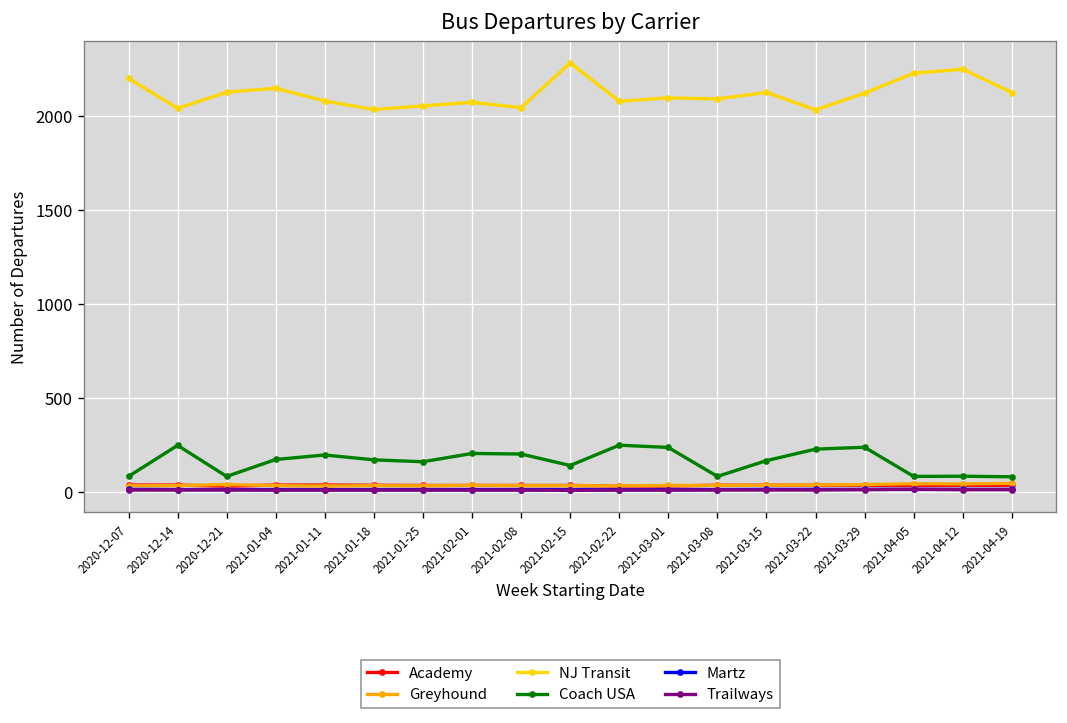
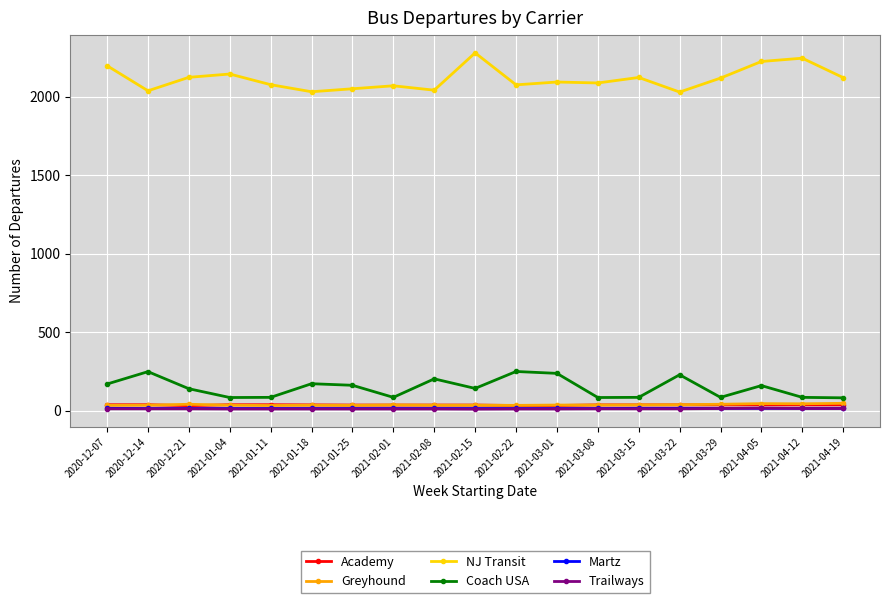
  {
    "Coach USA": {
-     "2020-12-07": 80,
+     "2020-12-07": 170,
      "2020-12-14": 250,
-     "2020-12-21": 80,
-     "2021-01-04": 170,
-     "2021-01-11": 200,
+     "2020-12-21": 140,
+     "2021-01-04": 80,
+     "2021-01-11": 80,
      "2021-01-18": 170,
      "2021-01-25": 160,
-     "2021-02-01": 210,
+     "2021-02-01": 80,
      "2021-02-08": 200,
      "2021-02-15": 140,
      "2021-02-22": 250,
      "2021-03-01": 240,
      "2021-03-08": 80,
-     "2021-03-15": 170,
+     "2021-03-15": 80,
      "2021-03-22": 230,
-     "2021-03-29": 240,
-     "2021-04-05": 80,
+     "2021-03-29": 80,
+     "2021-04-05": 160,
      "2021-04-12": 80,
      "2021-04-19": 80
    }
  }
